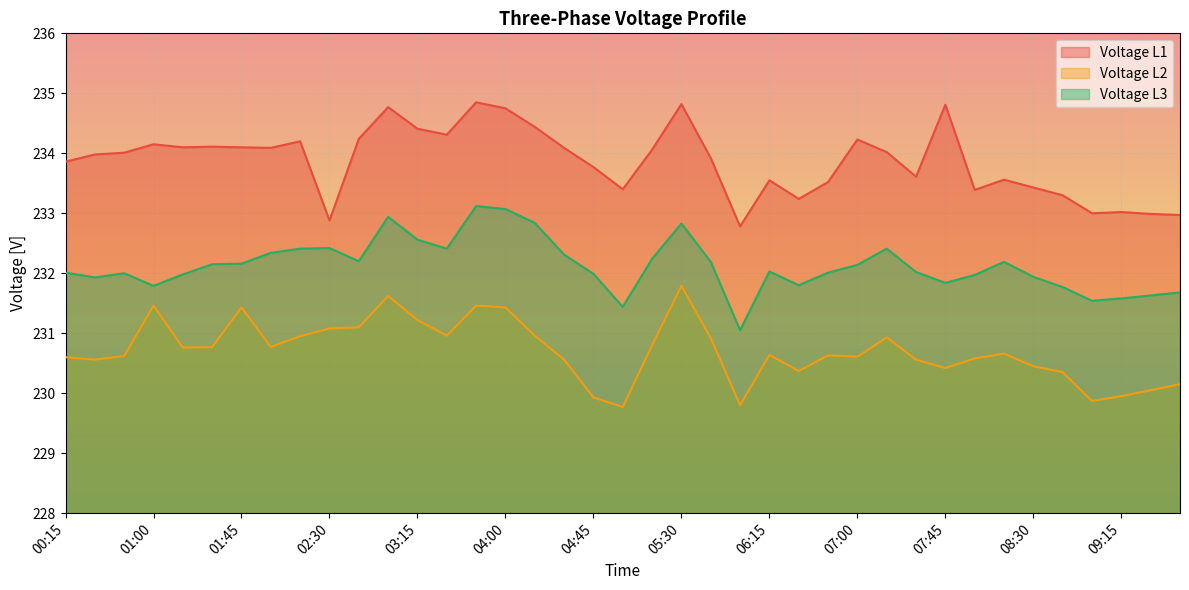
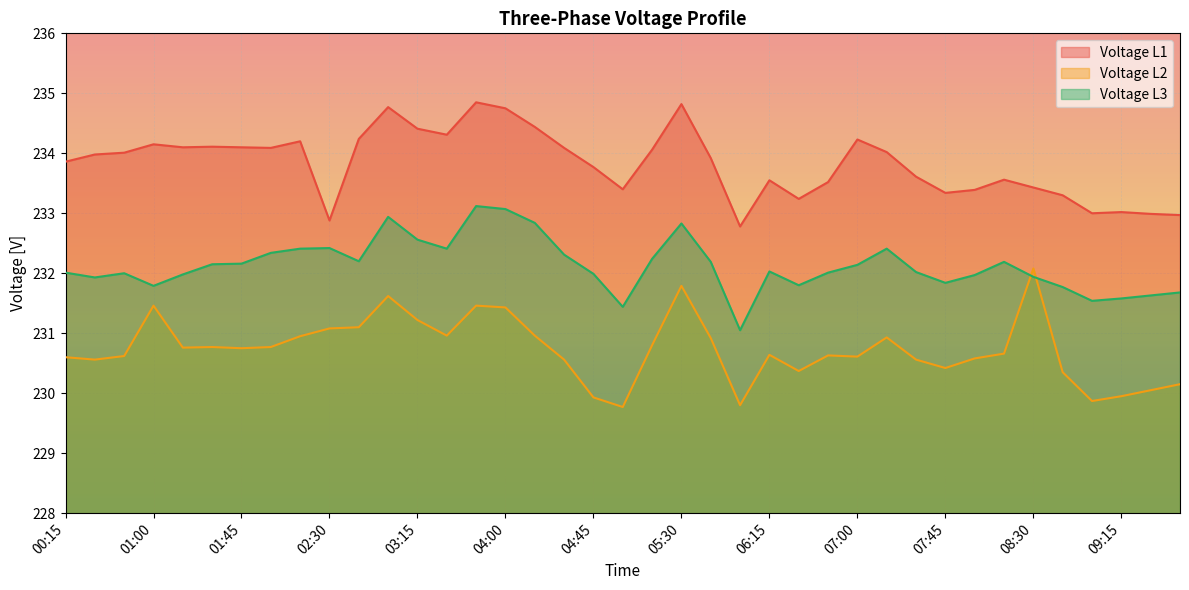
  {
    "Voltage L1": {
      "00:15": 233.9,
      "01:00": 234.2,
      "01:45": 234.1,
      "02:30": 232.9,
      "03:15": 234.4,
      "04:00": 234.8,
      "04:45": 233.8,
      "05:30": 234.8,
      "06:15": 233.6,
      "07:00": 234.2,
-     "07:45": 234.8,
+     "07:45": 233.3,
      "08:30": 233.4,
      "09:15": 233.0
    },
    "Voltage L2": {
      "00:15": 230.6,
      "01:00": 231.5,
-     "01:45": 231.4,
+     "01:45": 230.8,
      "02:30": 231.1,
      "03:15": 231.2,
      "04:00": 231.4,
      "04:45": 229.9,
      "05:30": 231.8,
      "06:15": 230.6,
      "07:00": 230.6,
      "07:45": 230.4,
-     "08:30": 230.5,
+     "08:30": 232.1,
      "09:15": 230.0
    },
    "Voltage L3": {
      "00:15": 232.0,
      "01:00": 231.8,
      "01:45": 232.2,
      "02:30": 232.4,
      "03:15": 232.6,
      "04:00": 233.1,
      "04:45": 232.0,
      "05:30": 232.8,
      "06:15": 232.0,
      "07:00": 232.1,
      "07:45": 231.8,
      "08:30": 231.9,
      "09:15": 231.6
    }
  }
